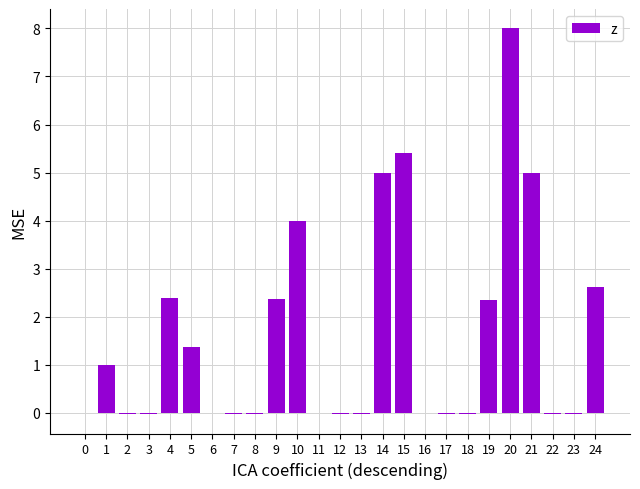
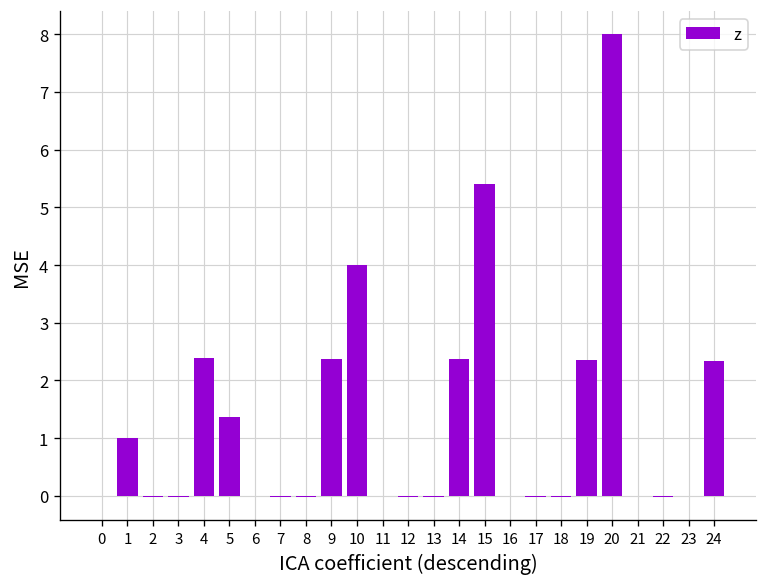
  {
    "0": 0.0,
    "1": 1.0,
    "4": 2.4,
    "5": 1.4,
    "6": 0.0,
    "9": 2.4,
    "10": 4.0,
    "11": 0.0,
-   "14": 5.0,
+   "14": 2.4,
    "15": 5.4,
    "16": 0.0,
    "19": 2.4,
    "20": 8.0,
-   "21": 5,
-   "24": 2.6
+   "21": 0,
+   "24": 2.3
  }
